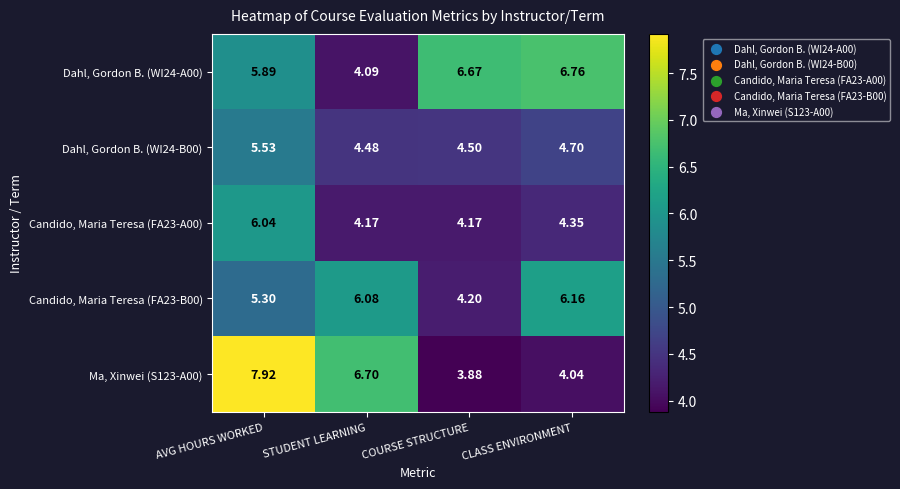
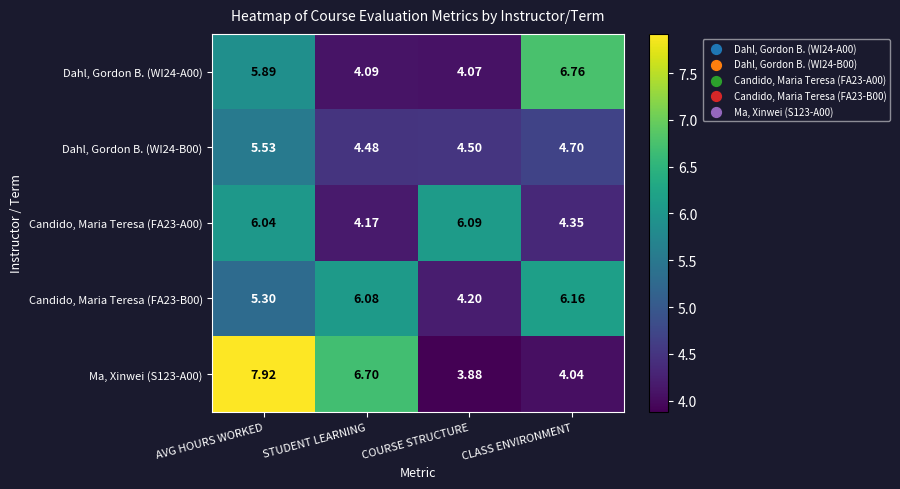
  {
    "Dahl, Gordon B. (WI24-A00)": {
      "AVG HOURS WORKED": 5.89,
      "STUDENT LEARNING": 4.09,
-     "COURSE STRUCTURE": 6.67,
+     "COURSE STRUCTURE": 4.07,
      "CLASS ENVIRONMENT": 6.76
    },
    "Dahl, Gordon B. (WI24-B00)": {
      "AVG HOURS WORKED": 5.53,
      "STUDENT LEARNING": 4.48,
      "COURSE STRUCTURE": 4.50,
      "CLASS ENVIRONMENT": 4.70
    },
    "Candido, Maria Teresa (FA23-A00)": {
      "AVG HOURS WORKED": 6.04,
      "STUDENT LEARNING": 4.17,
-     "COURSE STRUCTURE": 4.17,
+     "COURSE STRUCTURE": 6.09,
      "CLASS ENVIRONMENT": 4.35
    },
    "Candido, Maria Teresa (FA23-B00)": {
      "AVG HOURS WORKED": 5.30,
      "STUDENT LEARNING": 6.08,
      "COURSE STRUCTURE": 4.20,
      "CLASS ENVIRONMENT": 6.16
    },
    "Ma, Xinwei (S123-A00)": {
      "AVG HOURS WORKED": 7.92,
      "STUDENT LEARNING": 6.70,
      "COURSE STRUCTURE": 3.88,
      "CLASS ENVIRONMENT": 4.04
    }
  }
